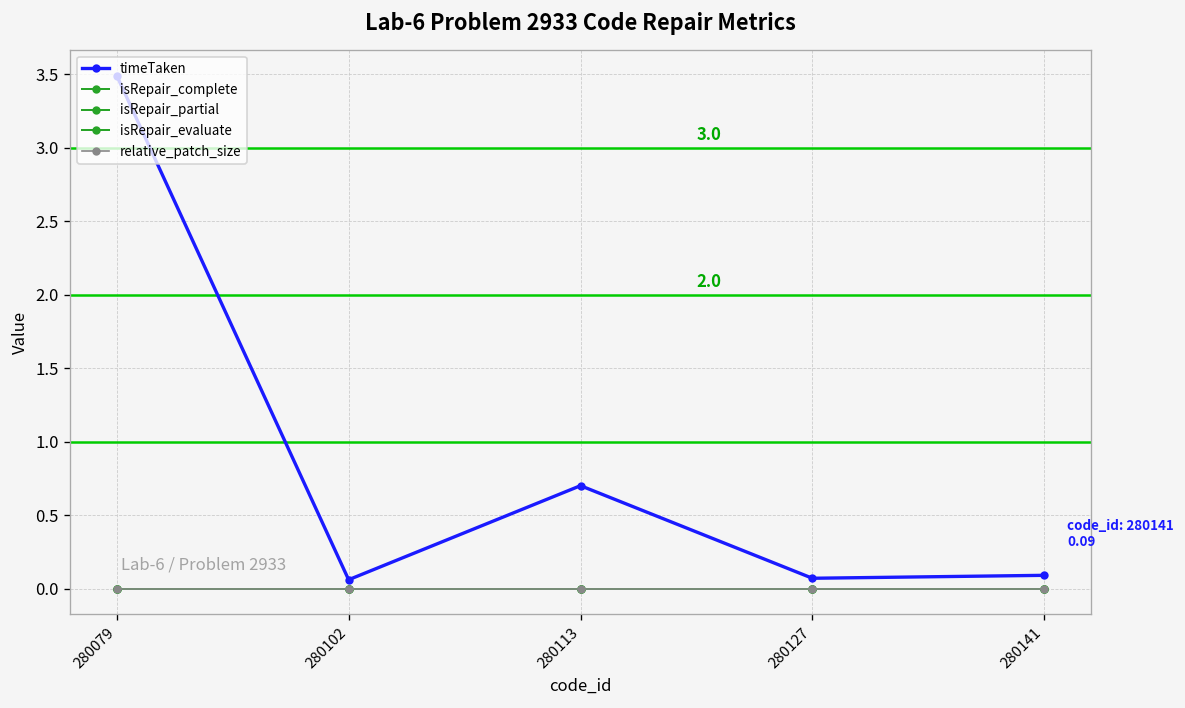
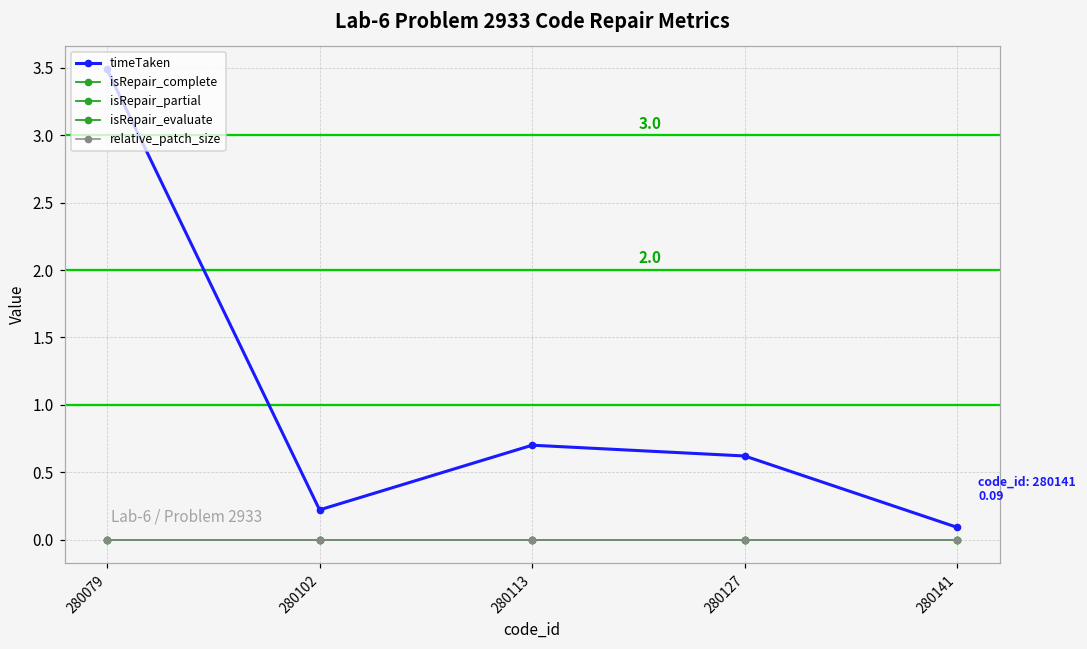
  {
    "timeTaken": {
-     "280102": 0.06,
+     "280102": 0.22,
      "280113": 0.70,
-     "280127": 0.07,
+     "280127": 0.62,
      "280141": 0.09
    },
    "relative_patch_size": {
      "280102": 0.00,
      "280113": 0.00,
      "280127": 0.00,
      "280141": 0.00
    }
  }
